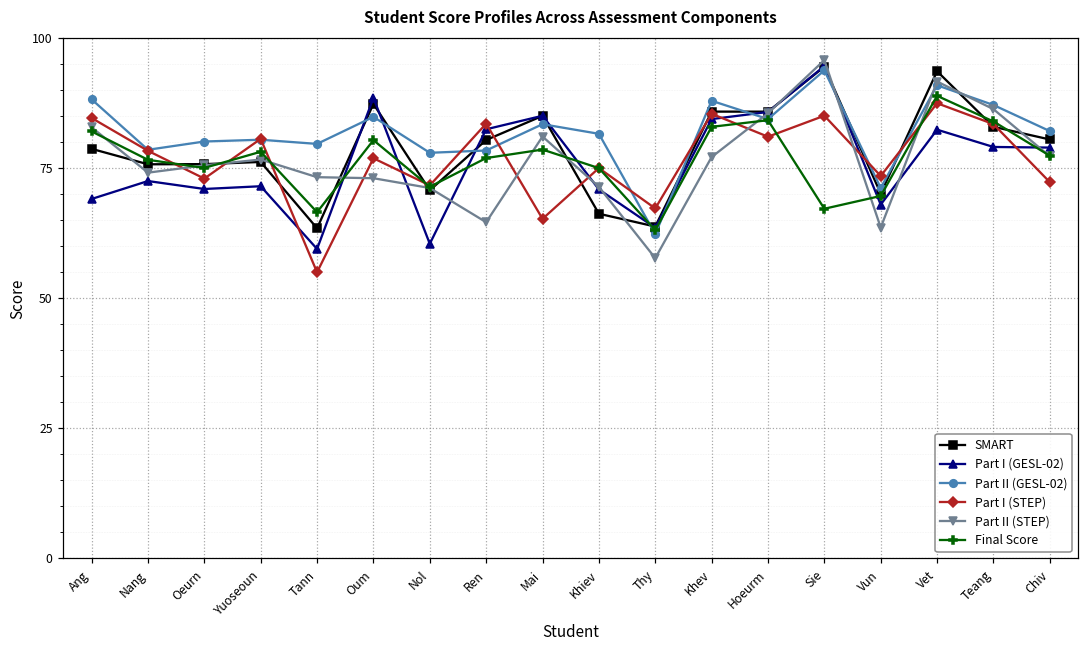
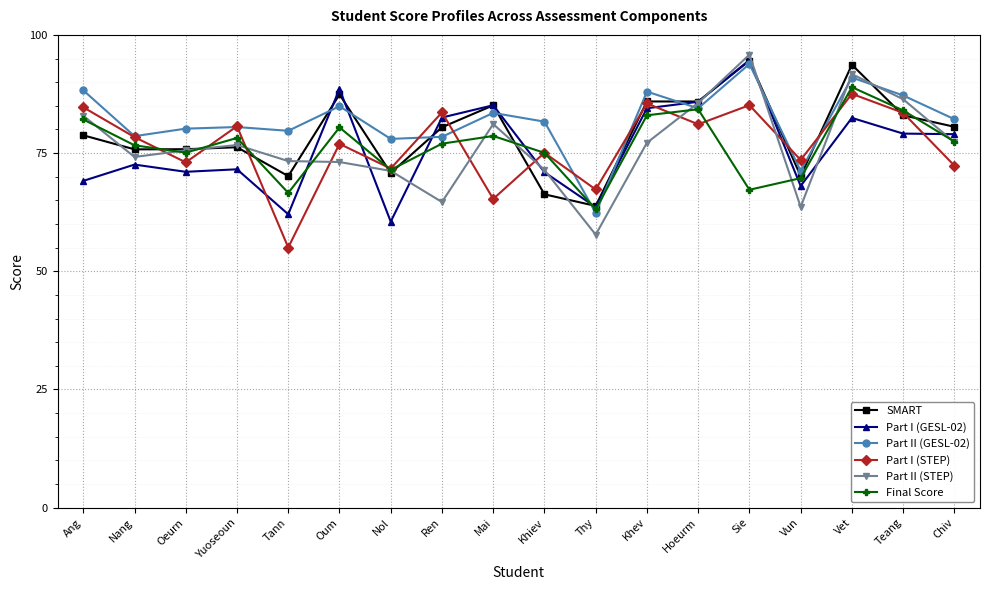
  {
    "SMART": {
      "Ang": 79,
      "Nang": 76,
-     "Tann": 63,
+     "Tann": 70,
      "Oum": 87,
      "Ren": 80,
      "Khiev": 66,
      "Vet": 94,
      "Chiv": 81
    },
    "Part I (GESL-02)": {
      "Ang": 69,
      "Nang": 73,
      "Oeurn": 71,
      "Yuoseoun": 72,
-     "Tann": 60,
+     "Tann": 62,
      "Oum": 89,
      "Nol": 61,
      "Ren": 83,
      "Khev": 84,
      "Vun": 68,
      "Vet": 82,
      "Teang": 79,
      "Chiv": 79
    },
    "Part I (STEP)": {
      "Ang": 85,
      "Oeurn": 73,
      "Tann": 55,
      "Oum": 77,
      "Ren": 84,
      "Mai": 65,
      "Thy": 67,
      "Hoeurm": 81,
      "Sie": 85,
      "Vun": 74,
      "Vet": 88,
      "Chiv": 72
    },
    "Final Score": {
      "Ang": 82,
      "Nang": 77,
      "Yuoseoun": 78,
      "Tann": 67,
      "Oum": 80,
      "Ren": 77,
      "Mai": 79,
      "Khev": 83,
      "Sie": 67,
      "Vet": 89
    }
  }
